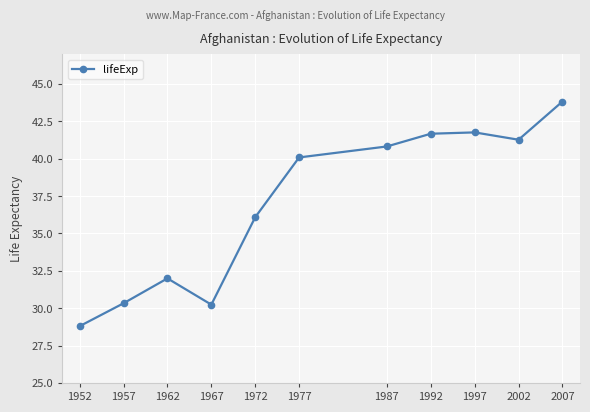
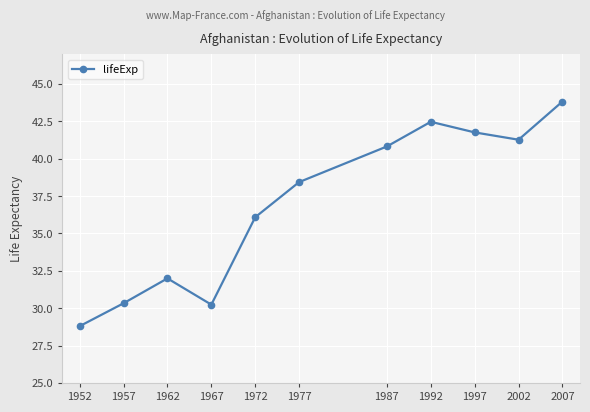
  {
    "1952": 28.8,
    "1957": 30.3,
    "1962": 32.0,
    "1967": 30.2,
    "1972": 36.1,
-   "1977": 40.1,
+   "1977": 38.4,
    "1987": 40.8,
-   "1992": 41.7,
+   "1992": 42.5,
    "1997": 41.8,
    "2002": 41.3,
    "2007": 43.8
  }
